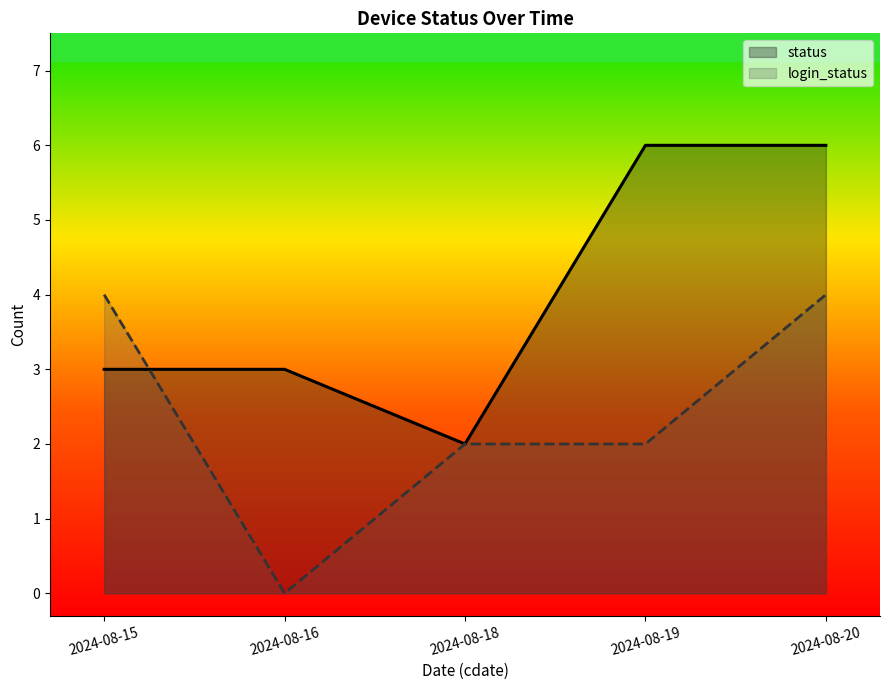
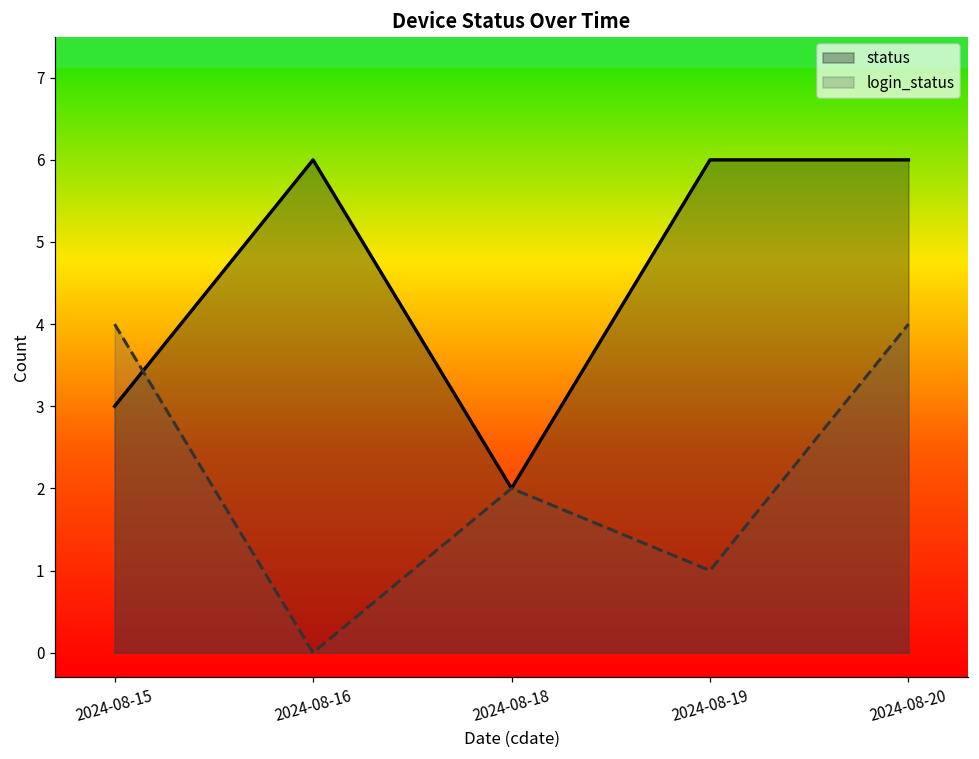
  {
    "status": {
      "2024-08-15": 3,
-     "2024-08-16": 3,
+     "2024-08-16": 6,
      "2024-08-19": 6,
      "2024-08-20": 6
    },
    "login_status": {
      "2024-08-15": 4,
      "2024-08-16": 0,
-     "2024-08-19": 2,
+     "2024-08-19": 1,
      "2024-08-20": 4
    }
  }
